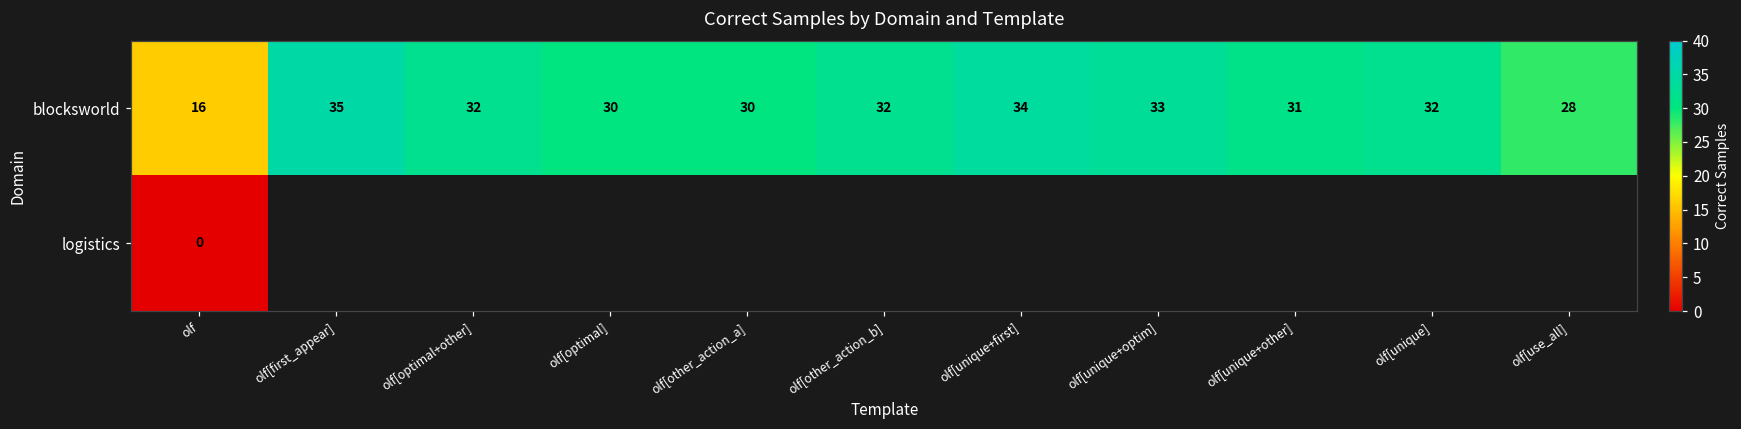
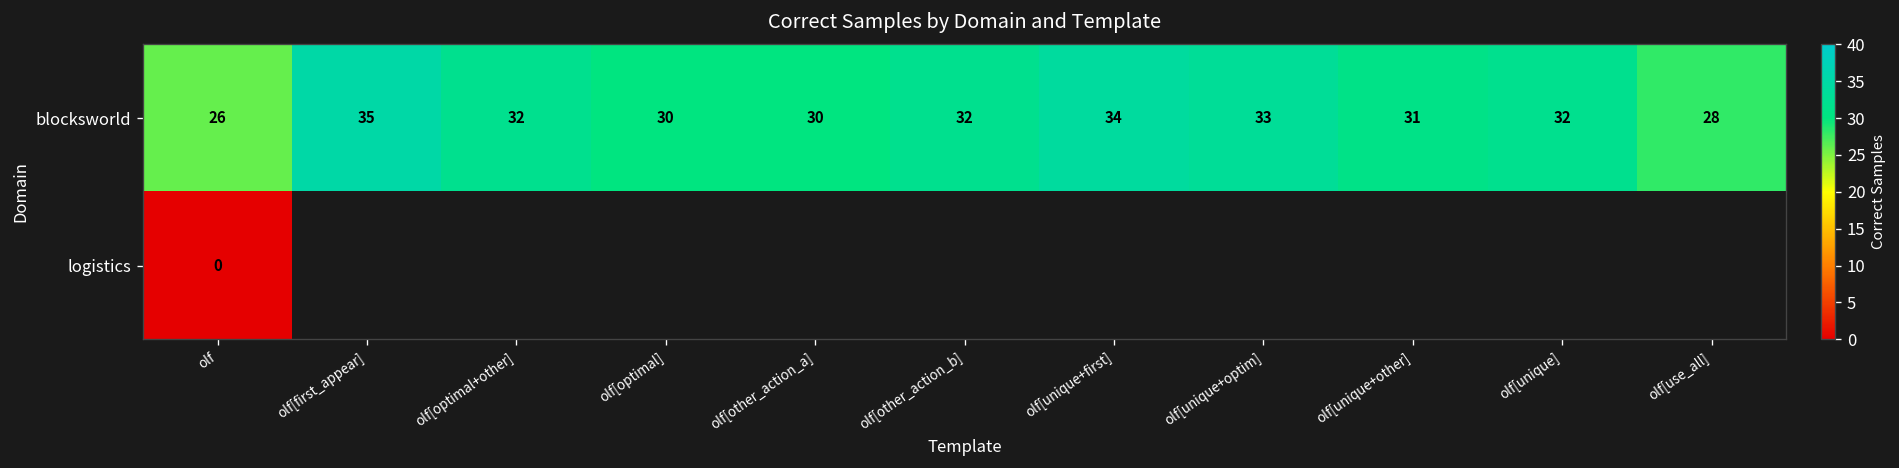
  {
    "blocksworld": {
-     "olf": 16,
+     "olf": 26,
      "olf[first_appear]": 35,
      "olf[optimal+other]": 32,
      "olf[optimal]": 30,
      "olf[other_action_a]": 30,
      "olf[other_action_b]": 32,
      "olf[unique+first]": 34,
      "olf[unique+optim]": 33,
      "olf[unique+other]": 31,
      "olf[unique]": 32,
      "olf[use_all]": 28
    },
    "logistics": {
      "olf": 0
    }
  }
